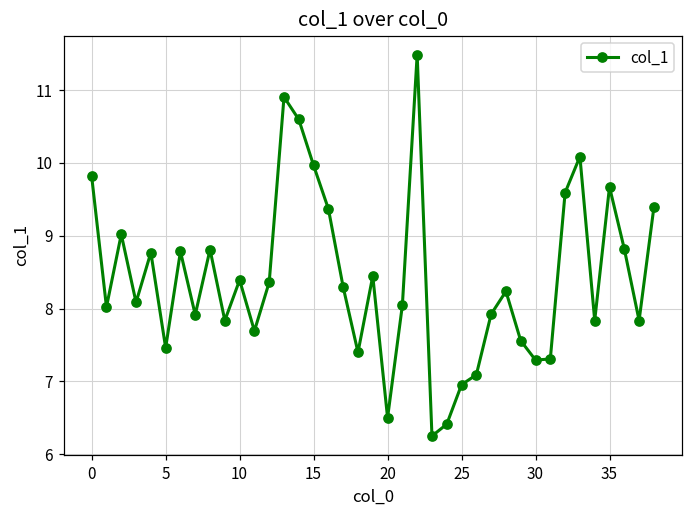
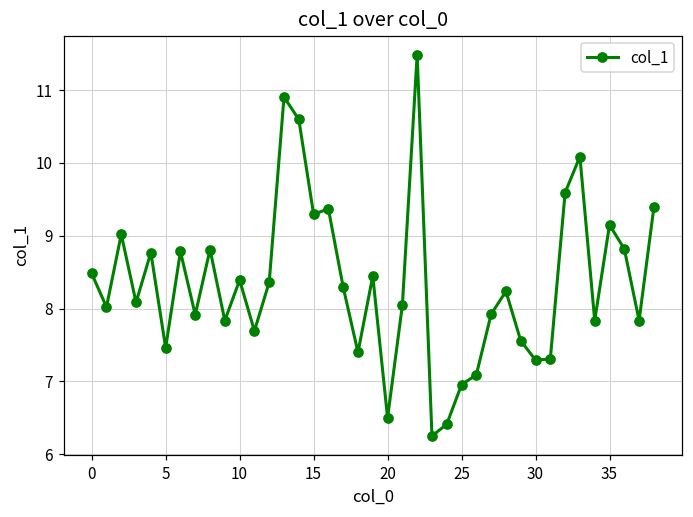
  {
-   "0": 9.8,
+   "0": 8.5,
    "5": 7.5,
    "10": 8.4,
-   "15": 10.0,
+   "15": 9.3,
    "20": 6.5,
    "25": 7.0,
    "30": 7.3,
-   "35": 9.7
+   "35": 9.1
  }
